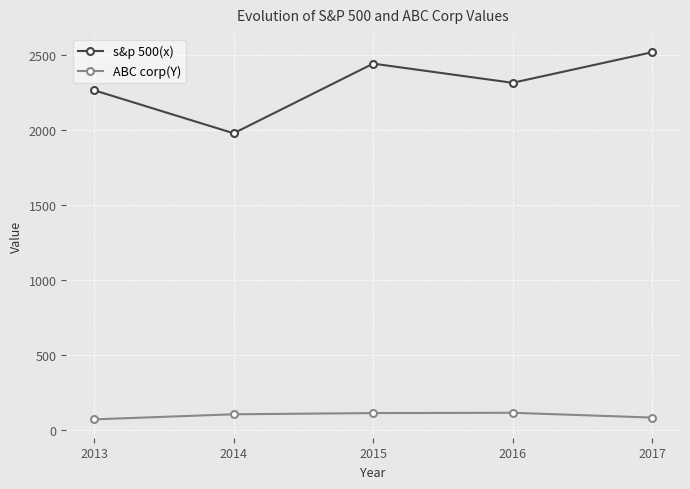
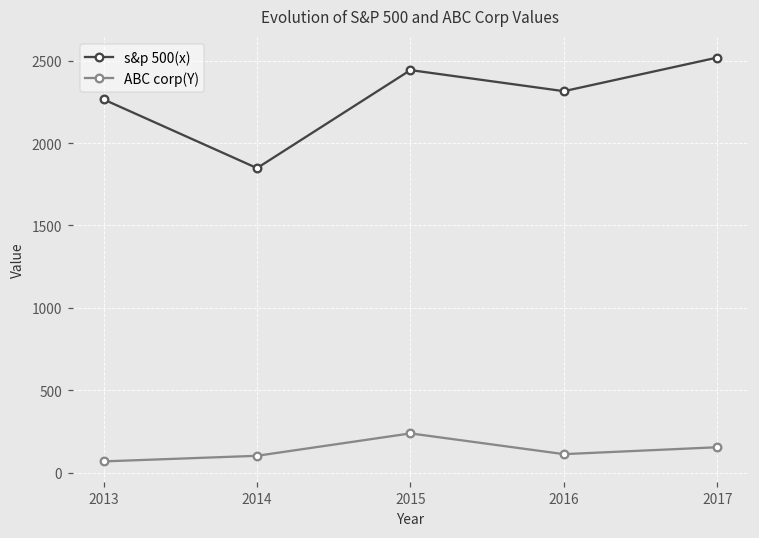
  {
    "s&p 500(x)": {
      "2013": 2270,
-     "2014": 1980,
+     "2014": 1850,
      "2015": 2440,
      "2016": 2320,
      "2017": 2520
    },
    "ABC corp(Y)": {
      "2013": 70,
      "2014": 100,
-     "2015": 110,
+     "2015": 240,
      "2016": 110,
-     "2017": 80
+     "2017": 150
    }
  }
